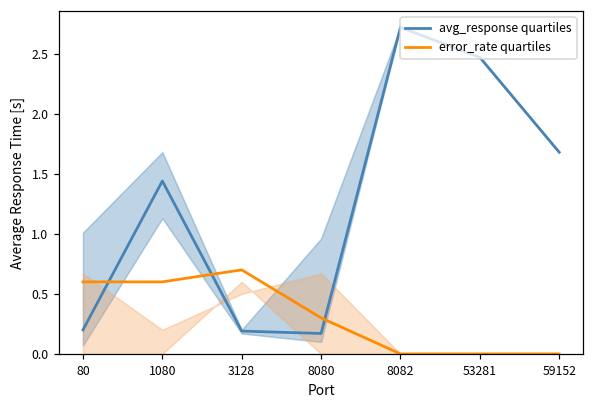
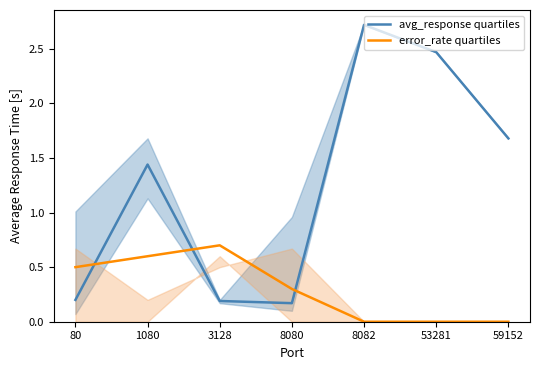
  {
    "error_rate quartiles": {
-     "80": 0.6,
+     "80": 0.5,
      "1080": 0.6,
      "3128": 0.7,
      "8080": 0.3
    }
  }
